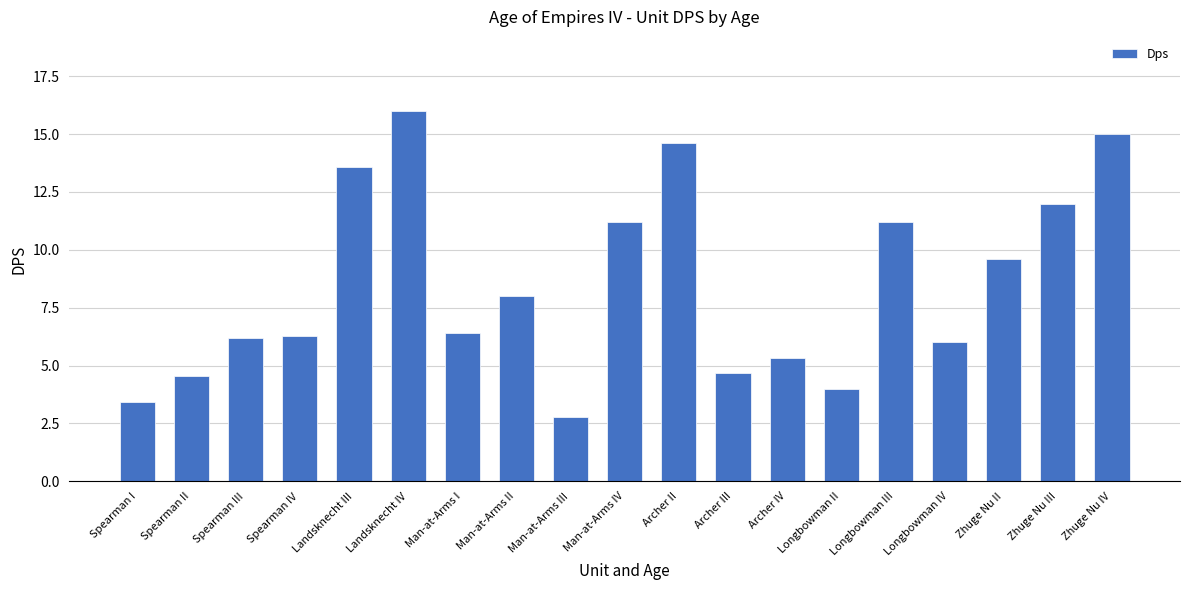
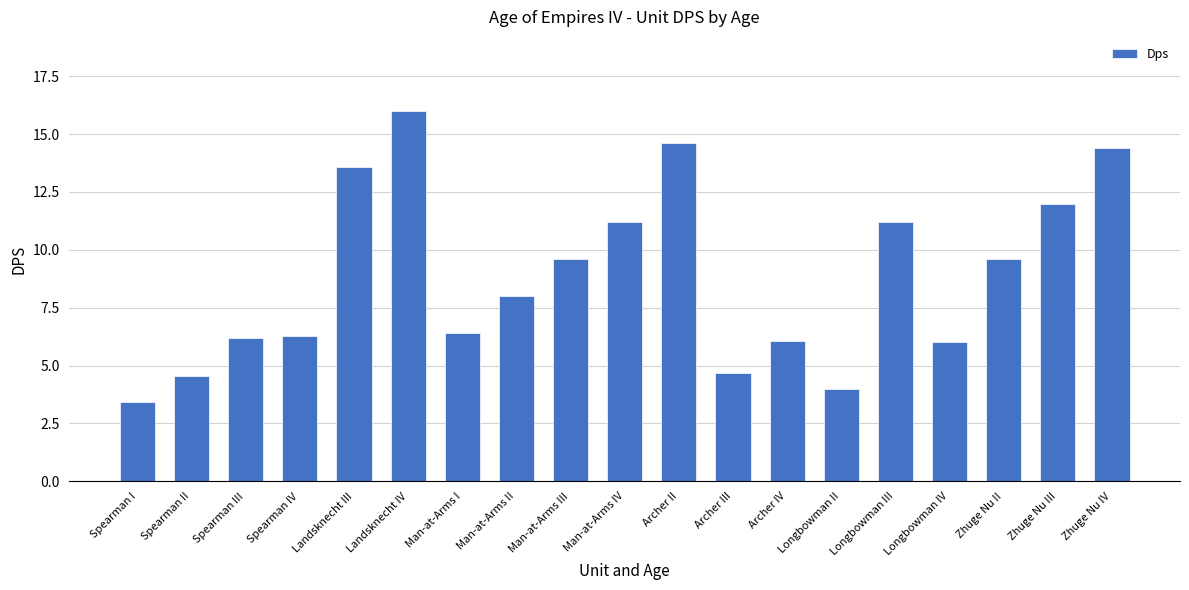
  {
    "Spearman I": 3.4,
    "Spearman II": 4.6,
    "Spearman III": 6.2,
    "Spearman IV": 6.3,
    "Landsknecht III": 13.6,
    "Landsknecht IV": 16.0,
    "Man-at-Arms I": 6.4,
    "Man-at-Arms II": 8.0,
-   "Man-at-Arms III": 2.8,
+   "Man-at-Arms III": 9.6,
    "Man-at-Arms IV": 11.2,
    "Archer II": 14.6,
    "Archer III": 4.7,
-   "Archer IV": 5.3,
+   "Archer IV": 6.1,
    "Longbowman II": 4.0,
    "Longbowman III": 11.2,
    "Longbowman IV": 6.0,
    "Zhuge Nu II": 9.6,
    "Zhuge Nu III": 12.0,
-   "Zhuge Nu IV": 15.0
+   "Zhuge Nu IV": 14.4
  }
